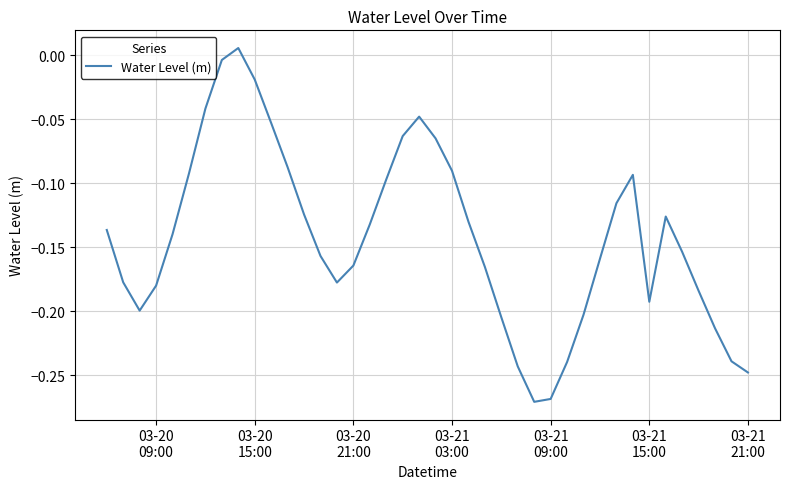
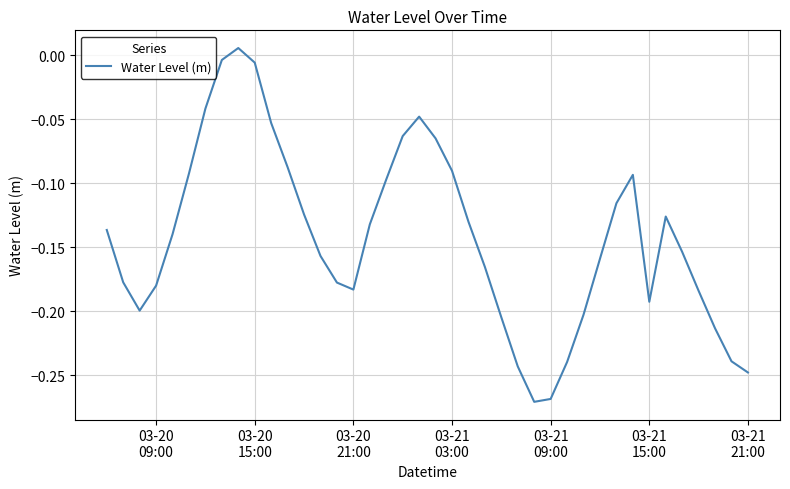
  {
    "03-20 09:00": -0.180,
-   "03-20 15:00": -0.019,
-   "03-20 21:00": -0.164,
+   "03-20 15:00": -0.006,
+   "03-20 21:00": -0.183,
    "03-21 03:00": -0.090,
    "03-21 09:00": -0.268,
    "03-21 15:00": -0.192,
    "03-21 21:00": -0.248
  }
